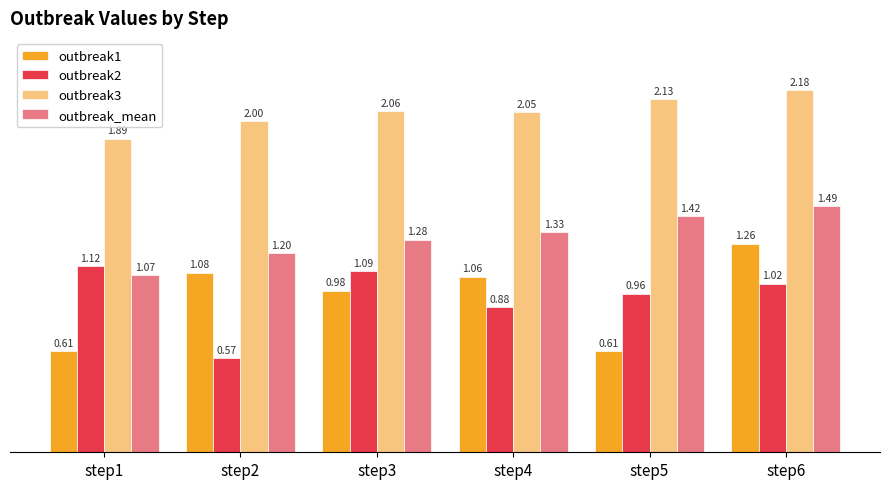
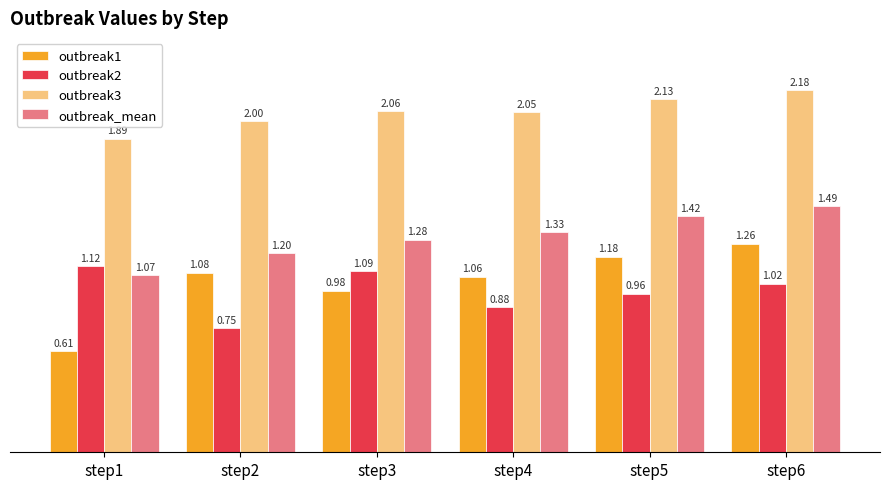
  {
    "outbreak1": {
      "step1": 0.61,
      "step2": 1.08,
      "step3": 0.98,
      "step4": 1.06,
-     "step5": 0.61,
+     "step5": 1.18,
      "step6": 1.26
    },
    "outbreak2": {
      "step1": 1.12,
-     "step2": 0.57,
+     "step2": 0.75,
      "step3": 1.09,
      "step4": 0.88,
      "step5": 0.96,
      "step6": 1.02
    },
    "outbreak3": {
      "step2": 2.00,
      "step3": 2.06,
      "step4": 2.05,
      "step5": 2.13,
      "step6": 2.18
    },
    "outbreak_mean": {
      "step1": 1.07,
      "step2": 1.20,
      "step3": 1.28,
      "step4": 1.33,
      "step5": 1.42,
      "step6": 1.49
    }
  }
